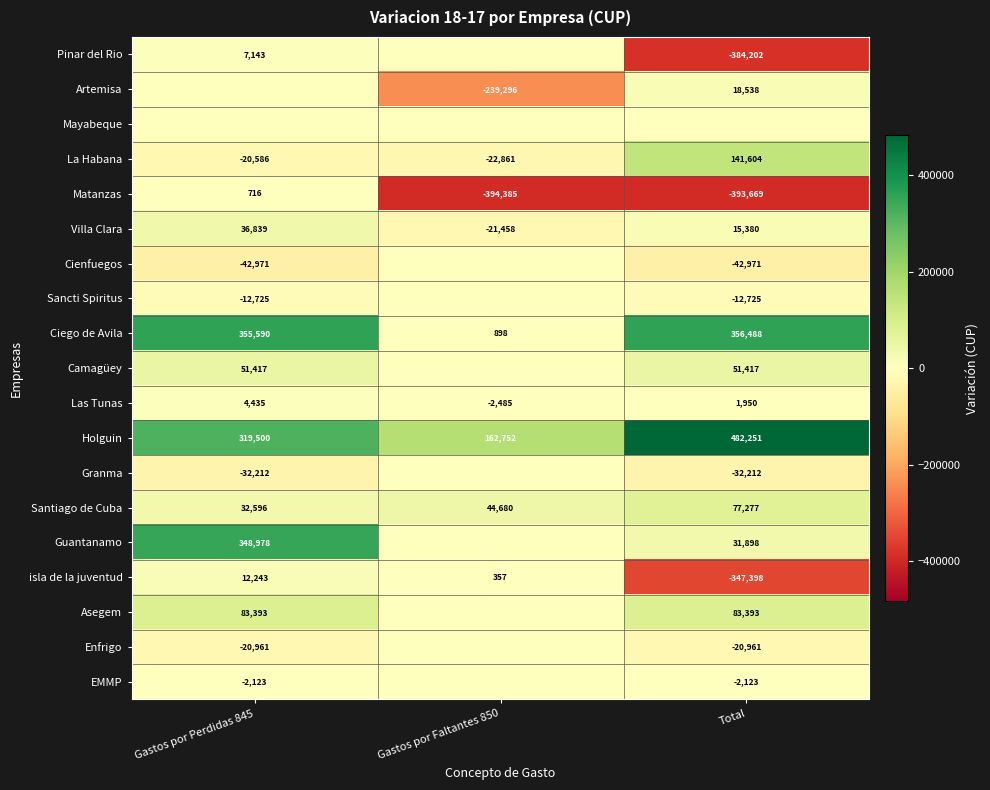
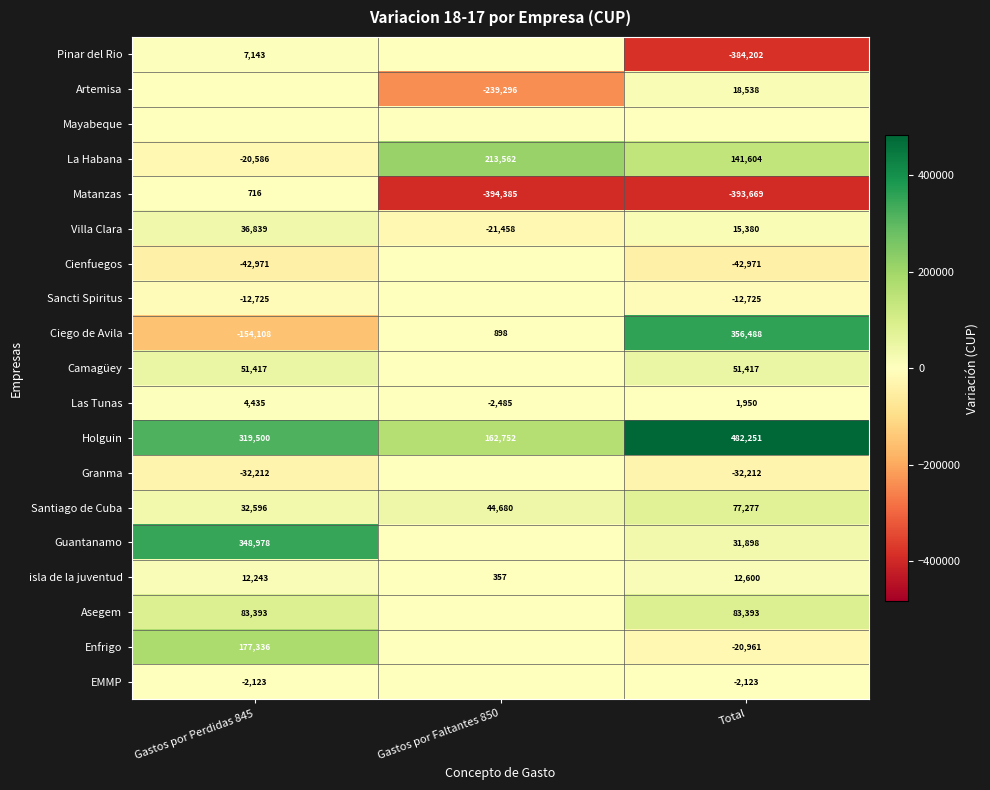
  {
    "Pinar del Rio": {
      "Gastos por Perdidas 845": "7,143",
      "Total": "-384,202"
    },
    "Artemisa": {
      "Gastos por Faltantes 850": "-239,296",
      "Total": "18,538"
    },
    "La Habana": {
      "Gastos por Perdidas 845": "-20,586",
-     "Gastos por Faltantes 850": "-22,861",
+     "Gastos por Faltantes 850": "213,562",
      "Total": "141,604"
    },
    "Matanzas": {
      "Gastos por Perdidas 845": "716",
      "Gastos por Faltantes 850": "-394,385",
      "Total": "-393,669"
    },
    "Villa Clara": {
      "Gastos por Perdidas 845": "36,839",
      "Gastos por Faltantes 850": "-21,458",
      "Total": "15,380"
    },
    "Cienfuegos": {
      "Gastos por Perdidas 845": "-42,971",
      "Total": "-42,971"
    },
    "Sancti Spiritus": {
      "Gastos por Perdidas 845": "-12,725",
      "Total": "-12,725"
    },
    "Ciego de Avila": {
-     "Gastos por Perdidas 845": "355,590",
+     "Gastos por Perdidas 845": "-154,108",
      "Gastos por Faltantes 850": "898",
      "Total": "356,488"
    },
    "Camagüey": {
      "Gastos por Perdidas 845": "51,417",
      "Total": "51,417"
    },
    "Las Tunas": {
      "Gastos por Perdidas 845": "4,435",
      "Gastos por Faltantes 850": "-2,485",
      "Total": "1,950"
    },
    "Holguin": {
      "Gastos por Perdidas 845": "319,500",
      "Gastos por Faltantes 850": "162,752",
      "Total": "482,251"
    },
    "Granma": {
      "Gastos por Perdidas 845": "-32,212",
      "Total": "-32,212"
    },
    "Santiago de Cuba": {
      "Gastos por Perdidas 845": "32,596",
      "Gastos por Faltantes 850": "44,680",
      "Total": "77,277"
    },
    "Guantanamo": {
      "Gastos por Perdidas 845": "348,978",
      "Total": "31,898"
    },
    "isla de la juventud": {
      "Gastos por Perdidas 845": "12,243",
      "Gastos por Faltantes 850": "357",
-     "Total": "-347,398"
+     "Total": "12,600"
    },
    "Asegem": {
      "Gastos por Perdidas 845": "83,393",
      "Total": "83,393"
    },
    "Enfrigo": {
-     "Gastos por Perdidas 845": "-20,961",
+     "Gastos por Perdidas 845": "177,336",
      "Total": "-20,961"
    },
    "EMMP": {
      "Gastos por Perdidas 845": "-2,123",
      "Total": "-2,123"
    }
  }
